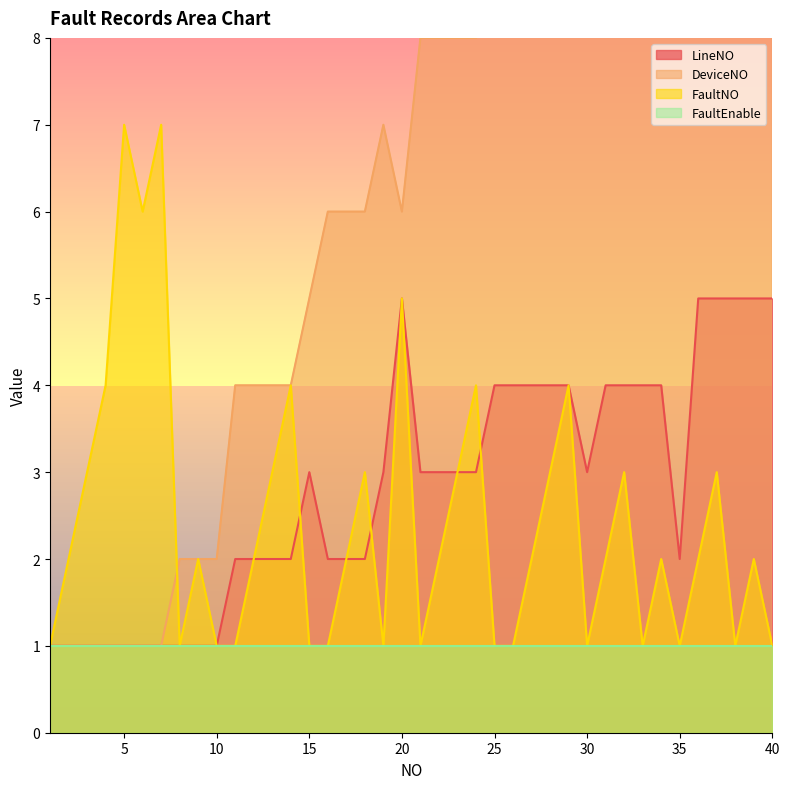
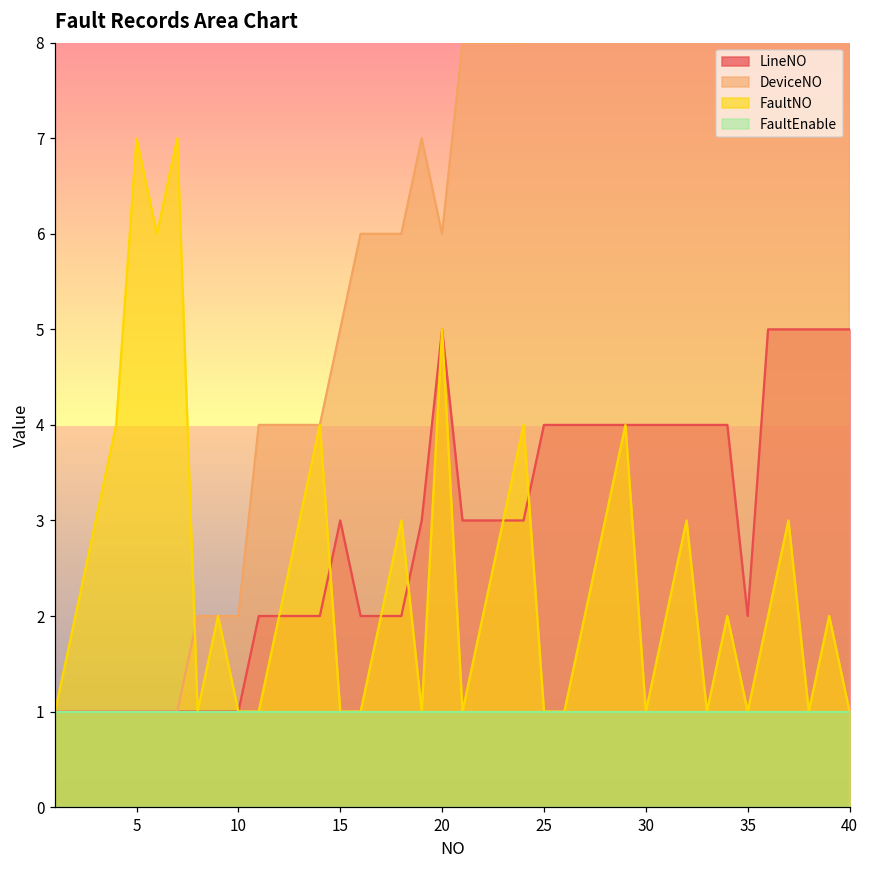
  {
    "LineNO": {
      "15": 3,
      "25": 4,
-     "30": 3,
+     "30": 4,
      "35": 2,
      "40": 5
    },
    "DeviceNO": {
      "10": 2,
      "15": 5,
      "20": 6
    },
    "FaultNO": {
      "5": 7
    },
    "FaultEnable": {
      "20": 1
    }
  }
